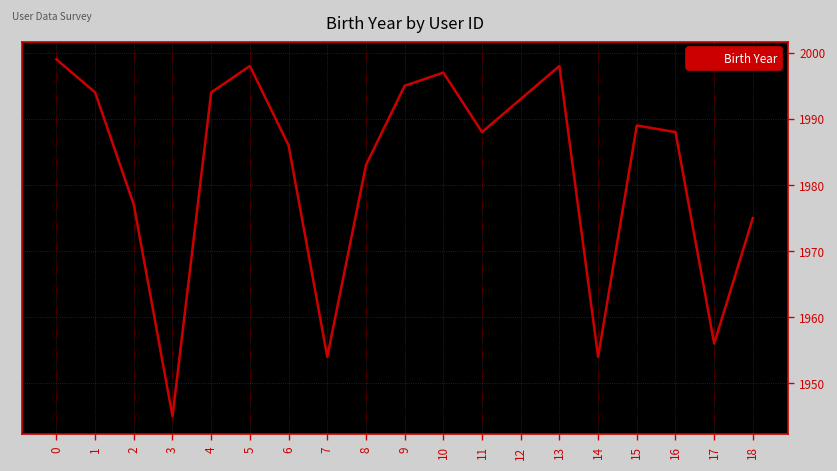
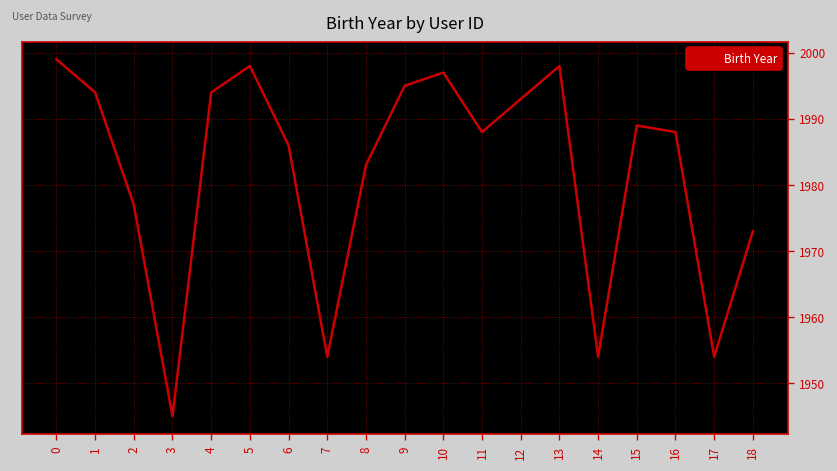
  {
    "0": 1999,
    "1": 1994,
    "2": 1977,
    "3": 1945,
    "4": 1994,
    "5": 1998,
    "6": 1986,
    "7": 1954,
    "8": 1983,
    "9": 1995,
    "10": 1997,
    "11": 1988,
    "12": 1993,
    "13": 1998,
    "14": 1954,
    "15": 1989,
    "16": 1988,
-   "17": 1956,
-   "18": 1975
+   "17": 1954,
+   "18": 1973
  }
